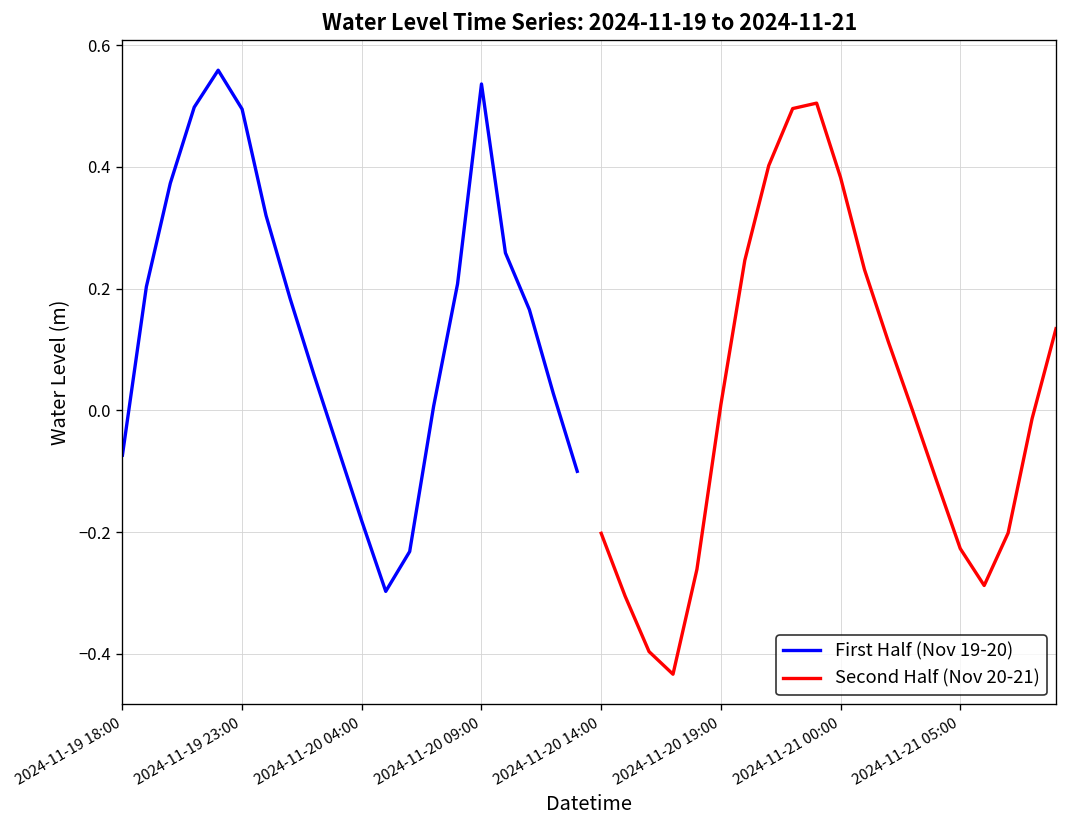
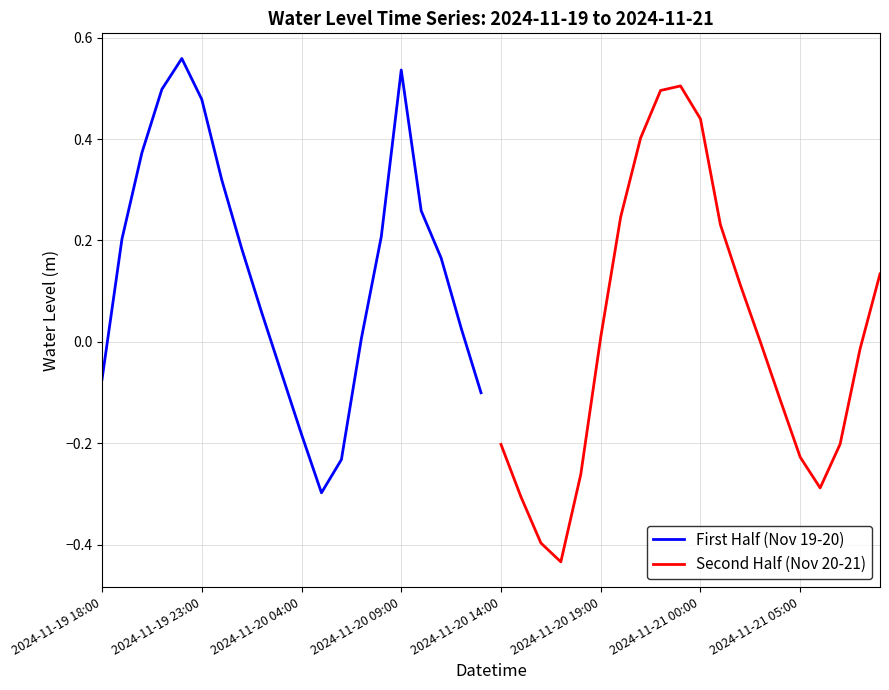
  {
    "First Half (Nov 19-20)": {
      "2024-11-19 18:00": -0.07,
-     "2024-11-19 23:00": 0.49,
+     "2024-11-19 23:00": 0.48,
      "2024-11-20 04:00": -0.18,
      "2024-11-20 09:00": 0.54
    },
    "Second Half (Nov 20-21)": {
      "2024-11-20 14:00": -0.20,
      "2024-11-20 19:00": 0.01,
-     "2024-11-21 00:00": 0.38,
+     "2024-11-21 00:00": 0.44,
      "2024-11-21 05:00": -0.23
    }
  }
